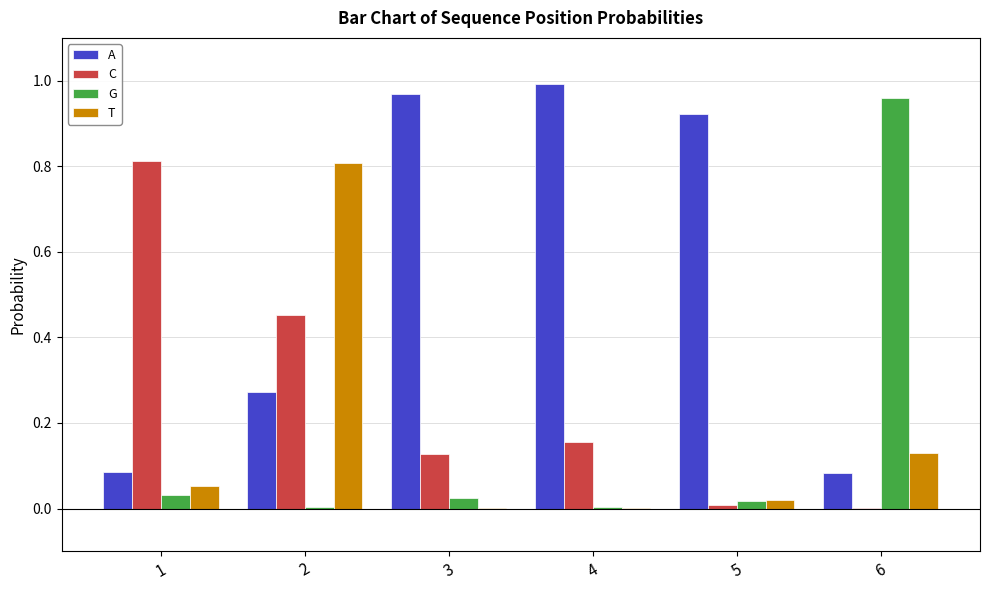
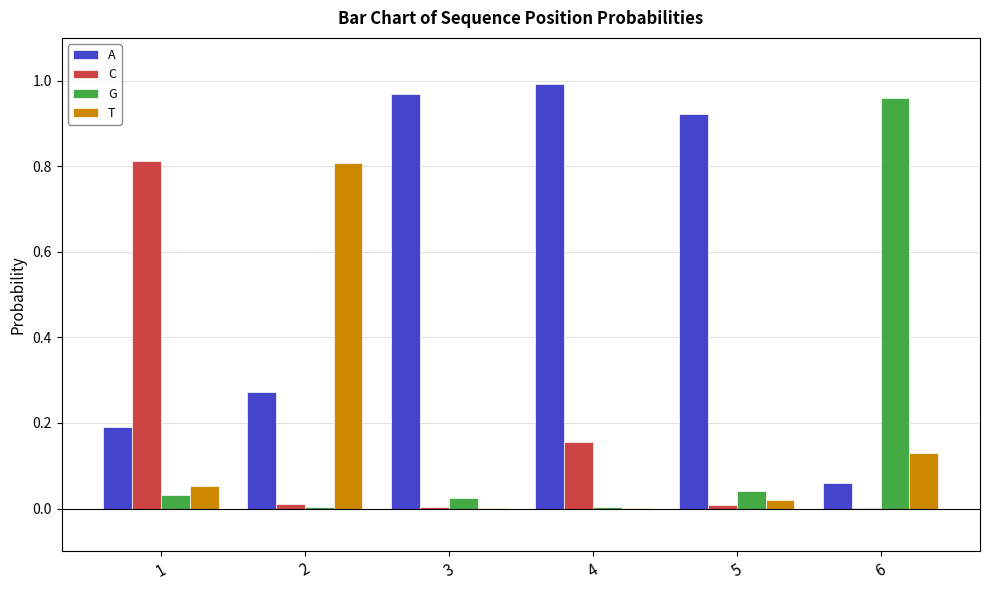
  {
    "A": {
-     "1": 0.09,
+     "1": 0.19,
      "2": 0.27,
      "3": 0.97,
      "4": 0.99,
      "5": 0.92,
-     "6": 0.08
+     "6": 0.06
    },
    "C": {
      "1": 0.81,
-     "2": 0.45,
-     "3": 0.13,
+     "2": 0.01,
+     "3": 0.00,
      "4": 0.15,
      "5": 0.01
    },
    "G": {
      "1": 0.03,
      "3": 0.02,
-     "5": 0.02,
+     "5": 0.04,
      "6": 0.96
    },
    "T": {
      "1": 0.05,
      "2": 0.81,
      "5": 0.02,
      "6": 0.13
    }
  }
